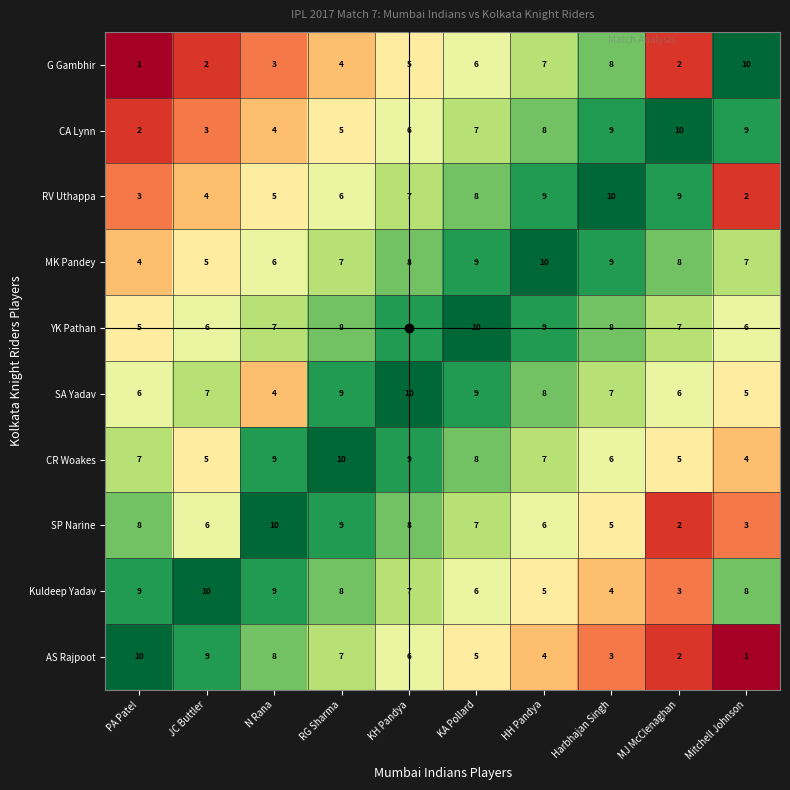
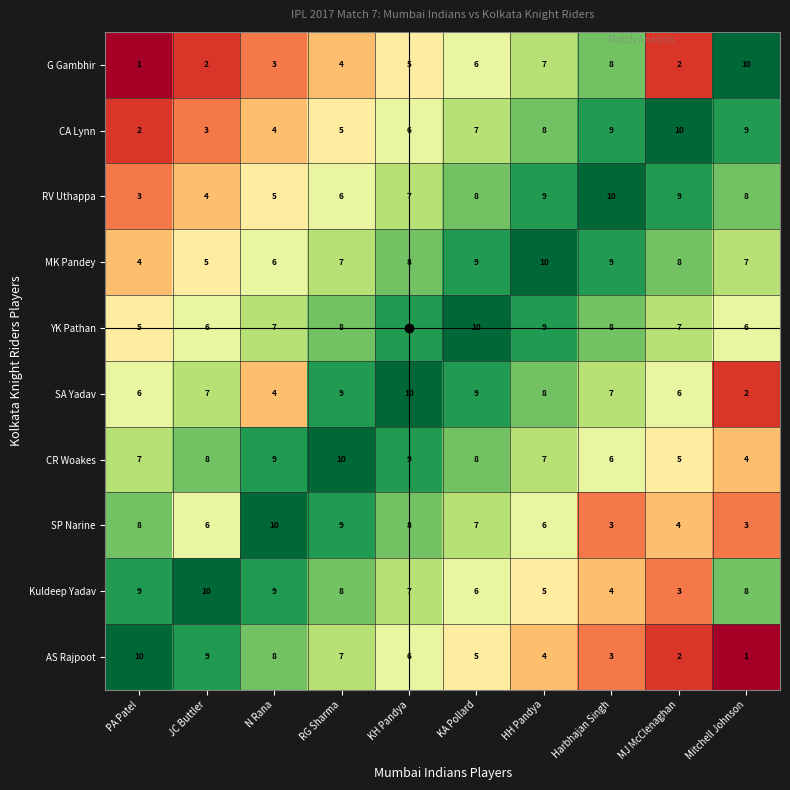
  {
    "G Gambhir": {
      "PA Patel": 1,
      "JC Buttler": 2,
      "N Rana": 3,
      "RG Sharma": 4,
      "KH Pandya": 5,
      "KA Pollard": 6,
      "HH Pandya": 7,
      "Harbhajan Singh": 8,
      "MJ McClenaghan": 2,
      "Mitchell Johnson": 10
    },
    "CA Lynn": {
      "PA Patel": 2,
      "JC Buttler": 3,
      "N Rana": 4,
      "RG Sharma": 5,
      "KH Pandya": 6,
      "KA Pollard": 7,
      "HH Pandya": 8,
      "Harbhajan Singh": 9,
      "MJ McClenaghan": 10,
      "Mitchell Johnson": 9
    },
    "RV Uthappa": {
      "PA Patel": 3,
      "JC Buttler": 4,
      "N Rana": 5,
      "RG Sharma": 6,
      "KH Pandya": 7,
      "KA Pollard": 8,
      "HH Pandya": 9,
      "Harbhajan Singh": 10,
      "MJ McClenaghan": 9,
-     "Mitchell Johnson": 2
+     "Mitchell Johnson": 8
    },
    "MK Pandey": {
      "PA Patel": 4,
      "JC Buttler": 5,
      "N Rana": 6,
      "RG Sharma": 7,
      "KH Pandya": 8,
      "KA Pollard": 9,
      "HH Pandya": 10,
      "Harbhajan Singh": 9,
      "MJ McClenaghan": 8,
      "Mitchell Johnson": 7
    },
    "YK Pathan": {
      "PA Patel": 5,
      "JC Buttler": 6,
      "N Rana": 7,
      "RG Sharma": 8,
      "KA Pollard": 10,
      "HH Pandya": 9,
      "Harbhajan Singh": 8,
      "MJ McClenaghan": 7,
      "Mitchell Johnson": 6
    },
    "SA Yadav": {
      "PA Patel": 6,
      "JC Buttler": 7,
      "N Rana": 4,
      "RG Sharma": 9,
      "KH Pandya": 10,
      "KA Pollard": 9,
      "HH Pandya": 8,
      "Harbhajan Singh": 7,
      "MJ McClenaghan": 6,
-     "Mitchell Johnson": 5
+     "Mitchell Johnson": 2
    },
    "CR Woakes": {
      "PA Patel": 7,
-     "JC Buttler": 5,
+     "JC Buttler": 8,
      "N Rana": 9,
      "RG Sharma": 10,
      "KH Pandya": 9,
      "KA Pollard": 8,
      "HH Pandya": 7,
      "Harbhajan Singh": 6,
      "MJ McClenaghan": 5,
      "Mitchell Johnson": 4
    },
    "SP Narine": {
      "PA Patel": 8,
      "JC Buttler": 6,
      "N Rana": 10,
      "RG Sharma": 9,
      "KH Pandya": 8,
      "KA Pollard": 7,
      "HH Pandya": 6,
-     "Harbhajan Singh": 5,
-     "MJ McClenaghan": 2,
+     "Harbhajan Singh": 3,
+     "MJ McClenaghan": 4,
      "Mitchell Johnson": 3
    },
    "Kuldeep Yadav": {
      "PA Patel": 9,
      "JC Buttler": 10,
      "N Rana": 9,
      "RG Sharma": 8,
      "KH Pandya": 7,
      "KA Pollard": 6,
      "HH Pandya": 5,
      "Harbhajan Singh": 4,
      "MJ McClenaghan": 3,
      "Mitchell Johnson": 8
    },
    "AS Rajpoot": {
      "PA Patel": 10,
      "JC Buttler": 9,
      "N Rana": 8,
      "RG Sharma": 7,
      "KH Pandya": 6,
      "KA Pollard": 5,
      "HH Pandya": 4,
      "Harbhajan Singh": 3,
      "MJ McClenaghan": 2,
      "Mitchell Johnson": 1
    }
  }
